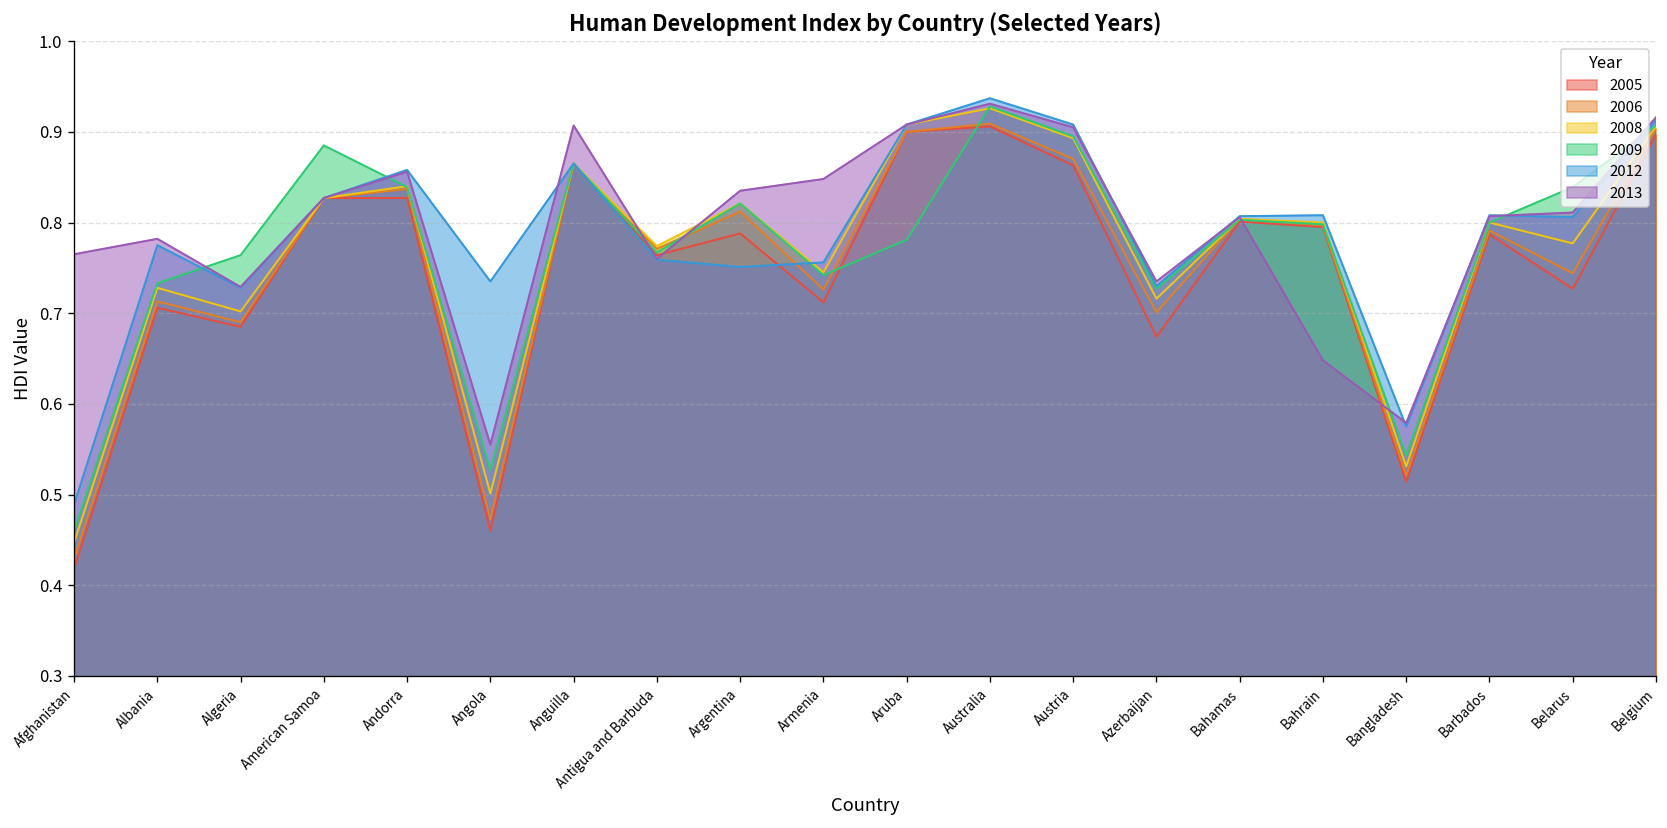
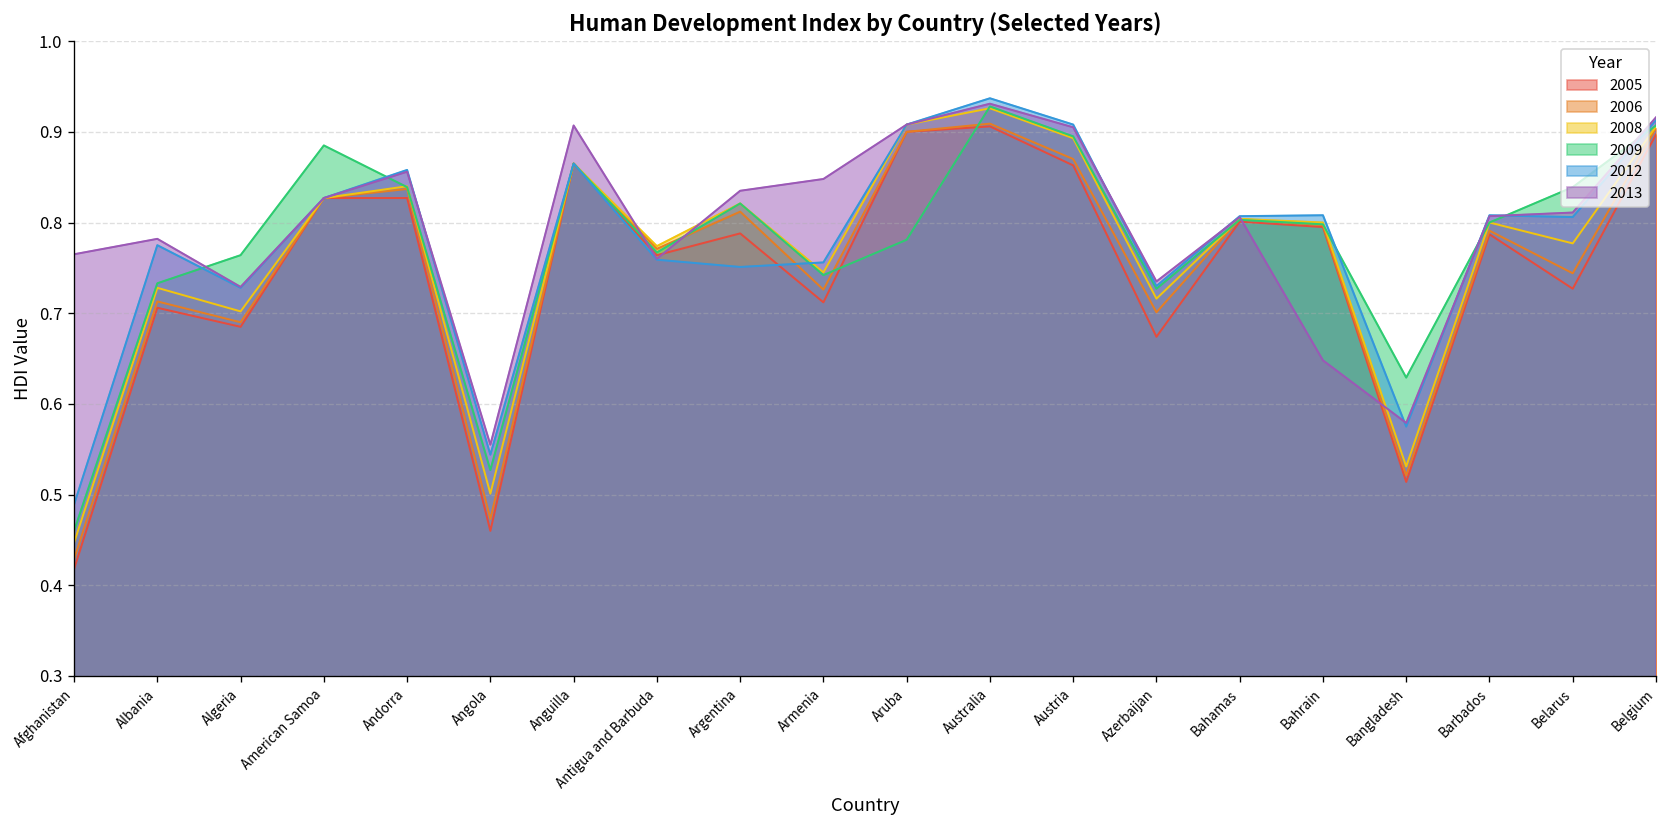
  {
    "2009": {
      "Afghanistan": 0.46,
      "Albania": 0.73,
      "Algeria": 0.76,
      "American Samoa": 0.89,
      "Angola": 0.53,
      "Aruba": 0.78,
-     "Bangladesh": 0.54
+     "Bangladesh": 0.63
    },
    "2012": {
      "Afghanistan": 0.49,
      "Albania": 0.78,
-     "Angola": 0.74,
+     "Angola": 0.54,
      "Argentina": 0.75,
      "Armenia": 0.76,
      "Australia": 0.94,
      "Bahrain": 0.81,
      "Bangladesh": 0.58,
      "Belarus": 0.81
    },
    "2013": {
      "Afghanistan": 0.77,
      "Albania": 0.78,
      "Angola": 0.56,
      "Anguilla": 0.91,
      "Argentina": 0.84,
      "Armenia": 0.85,
      "Azerbaijan": 0.74,
      "Bahrain": 0.65,
      "Bangladesh": 0.58
    }
  }
